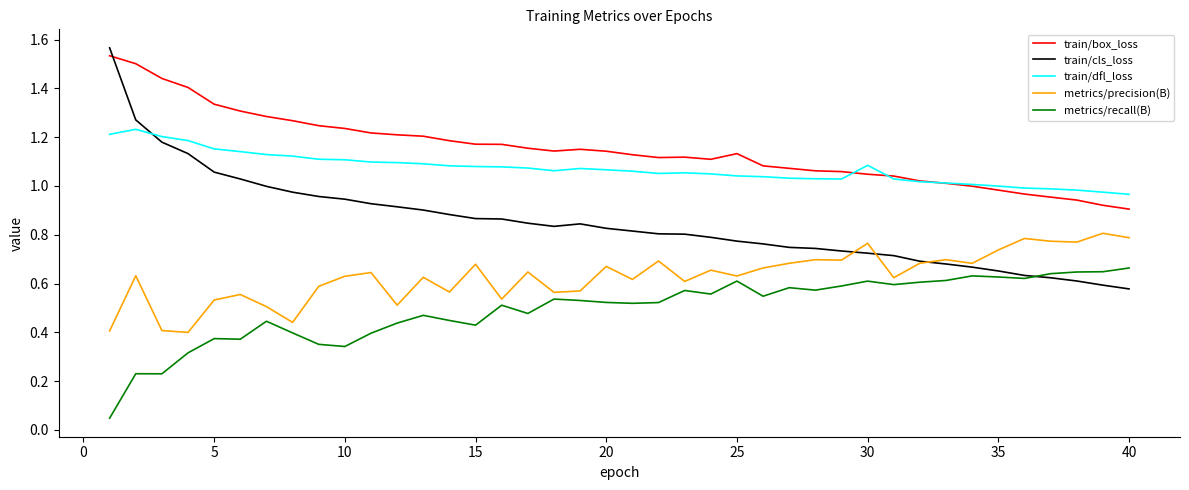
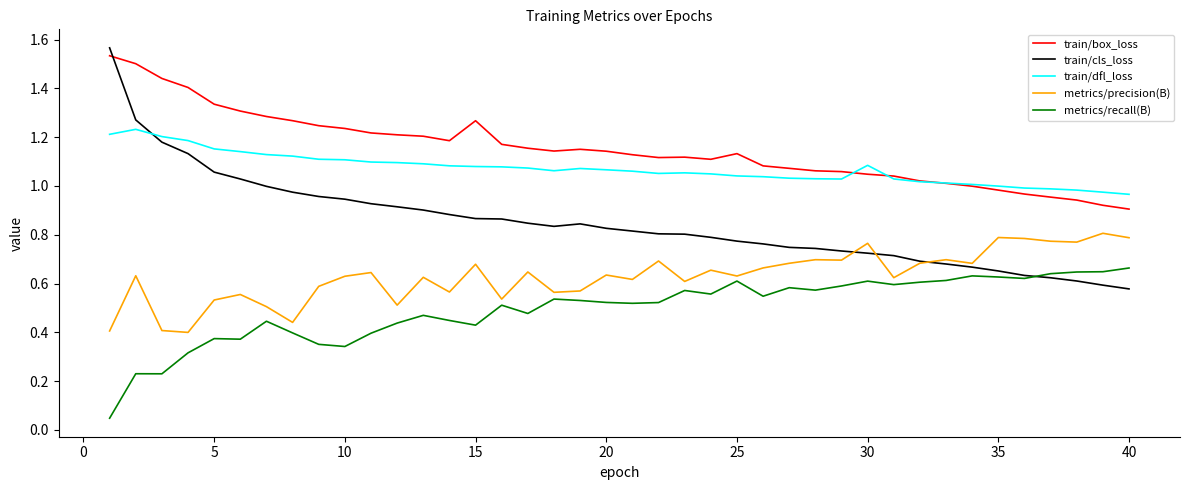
  {
    "train/box_loss": {
      "5": 1.34,
      "10": 1.24,
-     "15": 1.17,
+     "15": 1.27,
      "20": 1.14,
      "25": 1.13,
      "30": 1.05,
      "35": 0.98,
      "40": 0.91
    },
    "train/cls_loss": {
      "5": 1.06,
      "10": 0.95,
      "15": 0.87,
      "20": 0.83,
      "25": 0.77,
      "30": 0.72,
      "35": 0.65,
      "40": 0.58
    },
    "train/dfl_loss": {
      "5": 1.15,
      "10": 1.11,
      "15": 1.08,
      "20": 1.07,
      "25": 1.04,
      "30": 1.08,
      "35": 1.00,
      "40": 0.97
    },
    "metrics/precision(B)": {
      "5": 0.53,
      "10": 0.63,
      "15": 0.68,
-     "20": 0.67,
+     "20": 0.64,
      "25": 0.63,
      "30": 0.77,
-     "35": 0.74,
+     "35": 0.79,
      "40": 0.79
    },
    "metrics/recall(B)": {
      "5": 0.37,
      "10": 0.34,
      "15": 0.43,
      "20": 0.52,
      "25": 0.61,
      "30": 0.61,
      "35": 0.63,
      "40": 0.66
    }
  }
